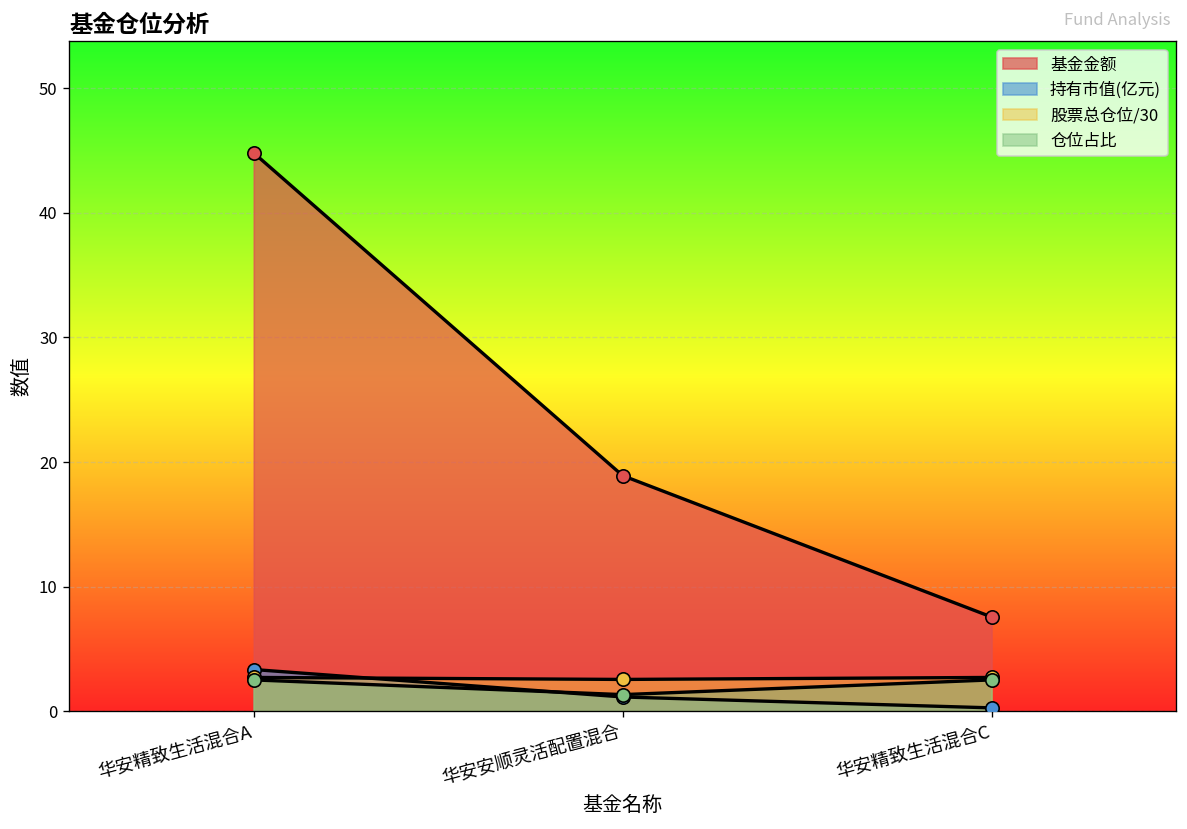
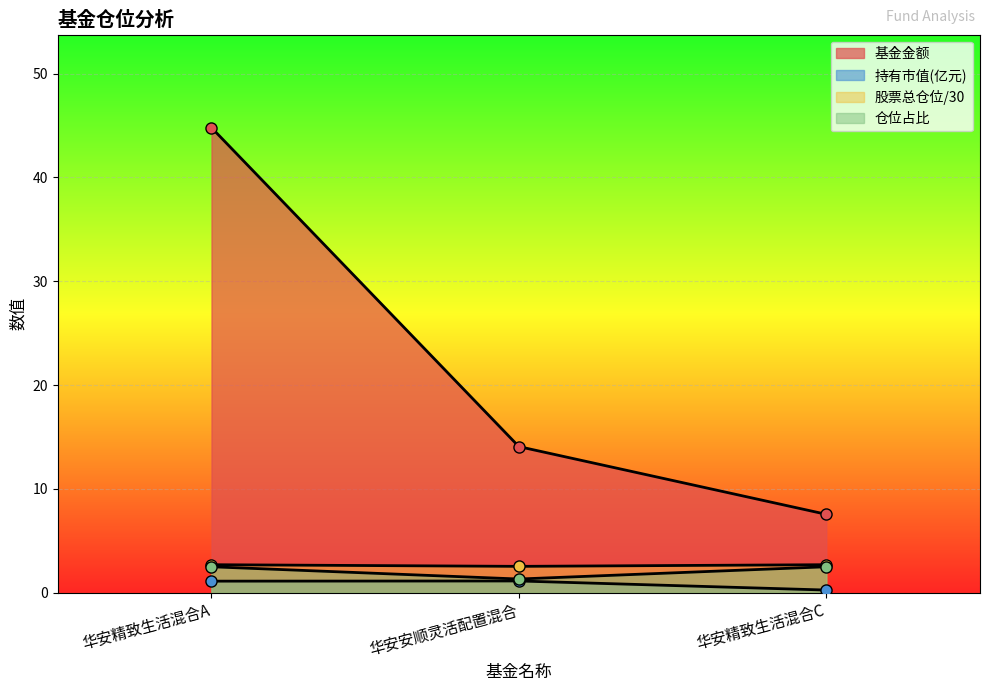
  {
    "基金金额": {
      "华安精致生活混合A": 44.8,
-     "华安安顺灵活配置混合": 18.9,
+     "华安安顺灵活配置混合": 14.1,
      "华安精致生活混合C": 7.6
    },
    "持有市值(亿元)": {
-     "华安精致生活混合A": 3.3,
+     "华安精致生活混合A": 1.1,
      "华安精致生活混合C": 0.3
    },
    "股票总仓位/30": {
      "华安安顺灵活配置混合": 2.5
    }
  }
